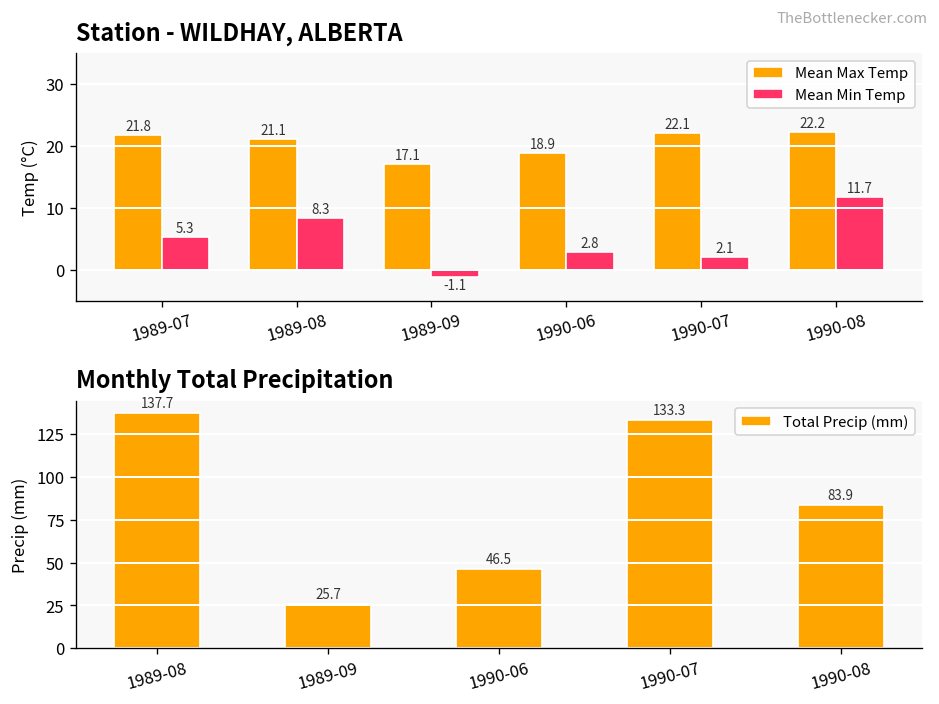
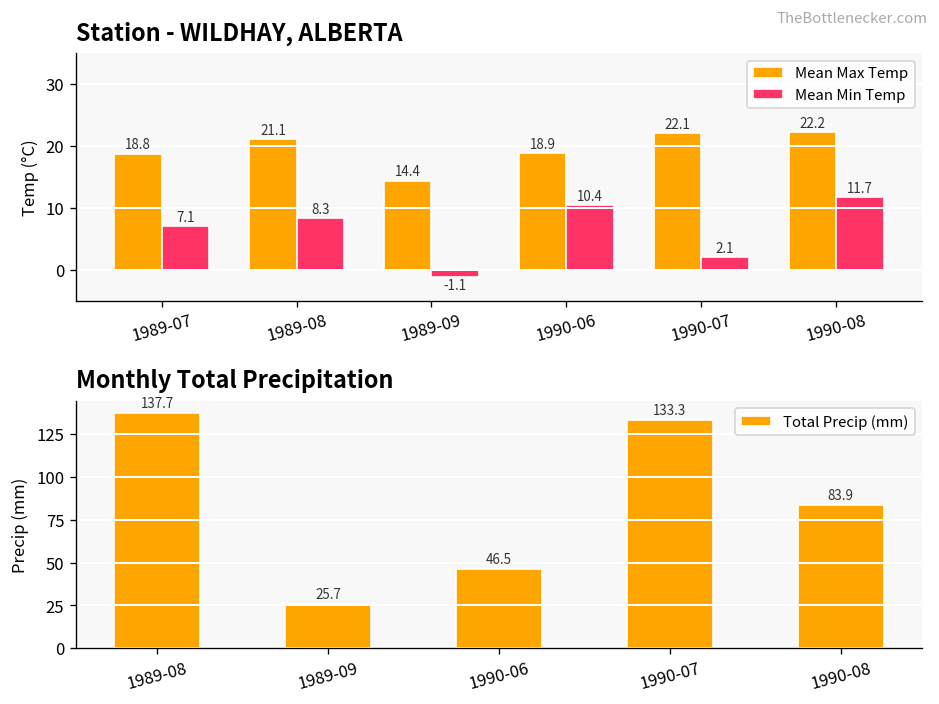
  {
    "Station - WILDHAY, ALBERTA": {
      "Mean Max Temp": {
-       "1989-07": 21.8,
+       "1989-07": 18.8,
        "1989-08": 21.1,
-       "1989-09": 17.1,
+       "1989-09": 14.4,
        "1990-06": 18.9,
        "1990-07": 22.1,
        "1990-08": 22.2
      },
      "Mean Min Temp": {
-       "1989-07": 5.3,
+       "1989-07": 7.1,
        "1989-08": 8.3,
        "1989-09": -1.1,
-       "1990-06": 2.8,
+       "1990-06": 10.4,
        "1990-07": 2.1,
        "1990-08": 11.7
      }
    },
    "Monthly Total Precipitation": {
      "1989-08": 137.7,
      "1989-09": 25.7,
      "1990-06": 46.5,
      "1990-07": 133.3,
      "1990-08": 83.9
    }
  }
